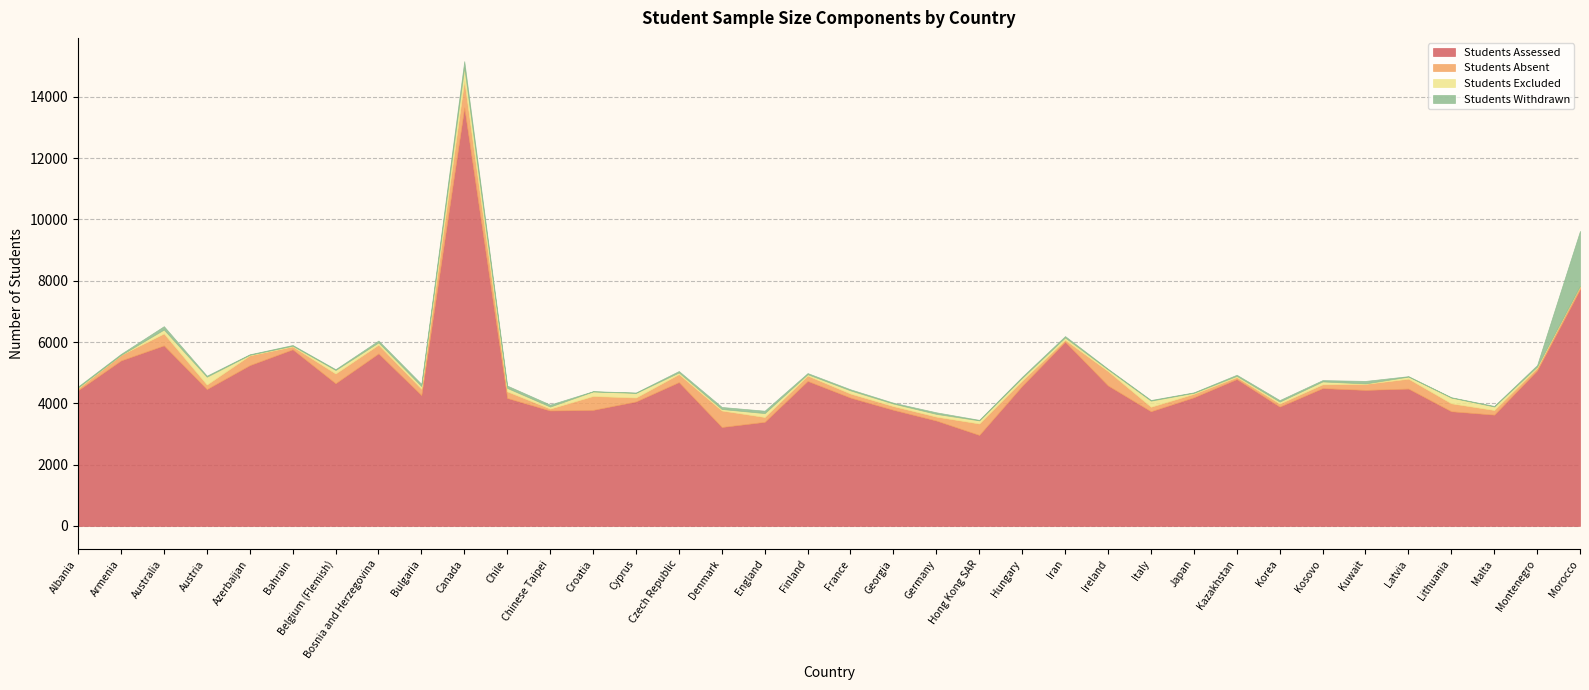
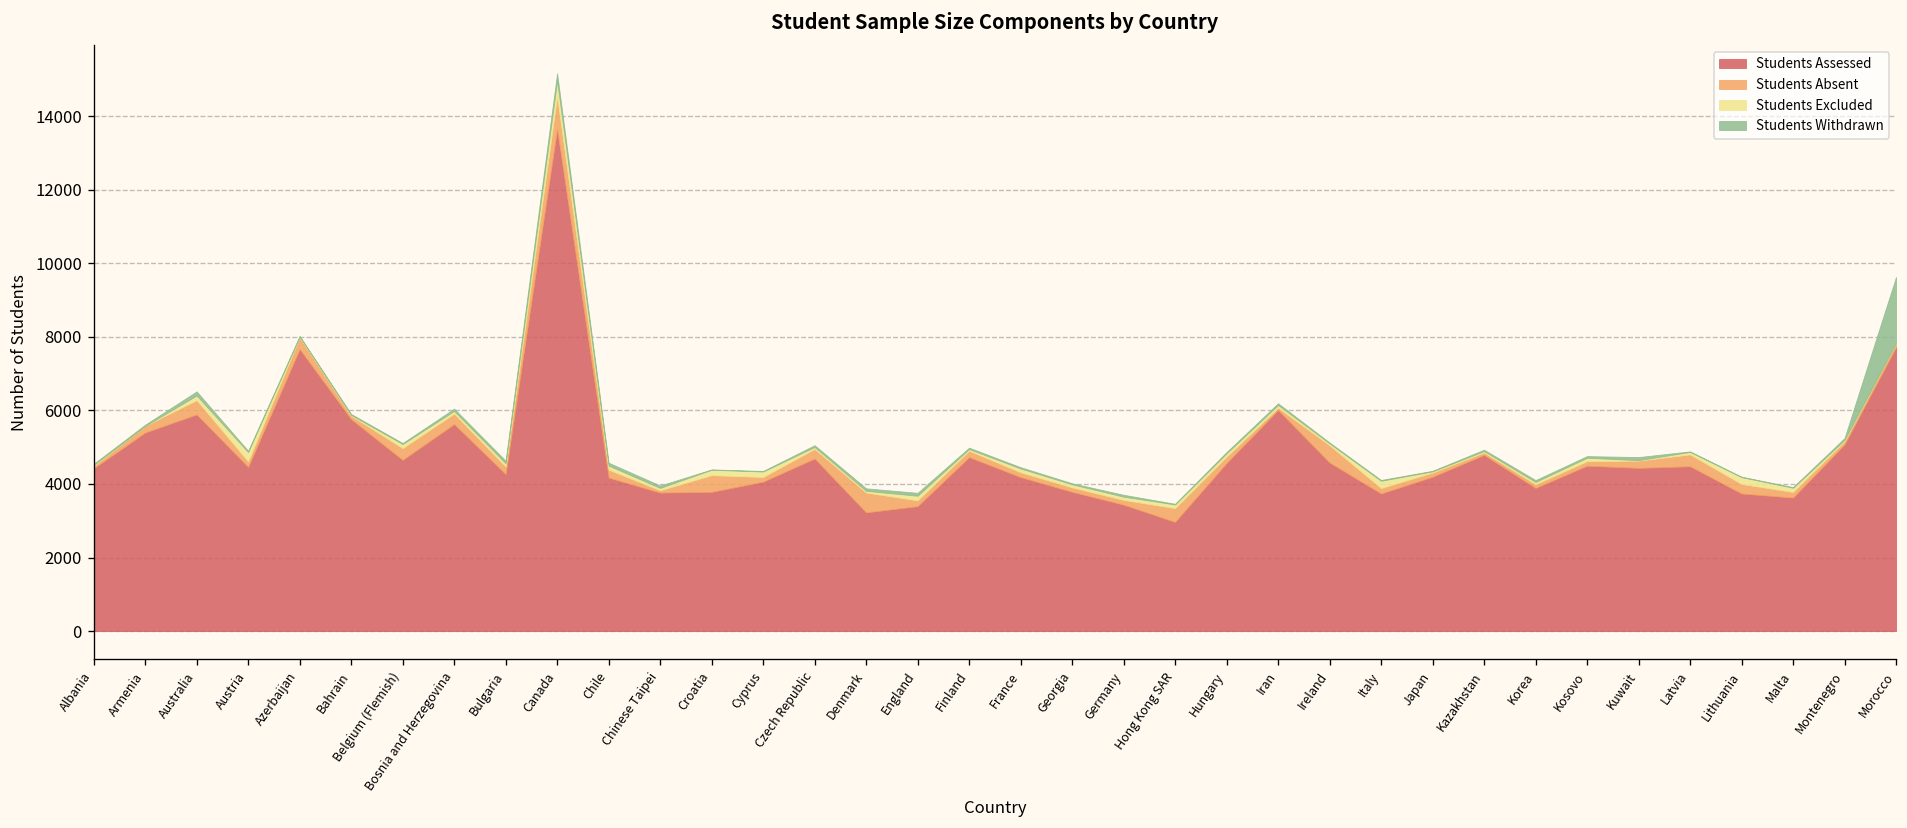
  {
    "Students Assessed": {
      "Armenia": 5400,
      "Australia": 5900,
      "Austria": 4500,
-     "Azerbaijan": 5200,
+     "Azerbaijan": 7700,
      "Bahrain": 5800,
      "Belgium (Flemish)": 4700,
      "Bosnia and Herzegovina": 5600,
      "Bulgaria": 4300,
      "Canada": 13700,
      "Chile": 4200,
      "Croatia": 3800,
      "Cyprus": 4100,
      "Czech Republic": 4700,
      "Denmark": 3200,
      "England": 3400,
      "Finland": 4700,
      "France": 4200,
      "Georgia": 3800,
      "Germany": 3400,
      "Hong Kong SAR": 3000,
      "Hungary": 4600,
      "Ireland": 4600,
      "Italy": 3700,
      "Japan": 4200,
      "Korea": 3900,
      "Kosovo": 4500,
      "Kuwait": 4400,
      "Latvia": 4500,
      "Lithuania": 3700,
      "Malta": 3600,
      "Montenegro": 5100,
      "Morocco": 7700
    },
    "Students Absent": {
      "Australia": 400,
      "Austria": 100,
      "Belgium (Flemish)": 300,
      "Bulgaria": 200,
      "Canada": 900,
      "Chile": 200,
      "Croatia": 500,
      "Cyprus": 100,
      "England": 200,
      "France": 100,
      "Germany": 100,
      "Hong Kong SAR": 400,
      "Hungary": 200,
      "Italy": 100,
      "Kosovo": 100,
      "Lithuania": 300,
      "Malta": 200
    },
    "Students Excluded": {
      "Australia": 100,
      "Canada": 400
    },
    "Students Withdrawn": {
      "Australia": 100,
      "Canada": 200,
      "Morocco": 1800
    }
  }
